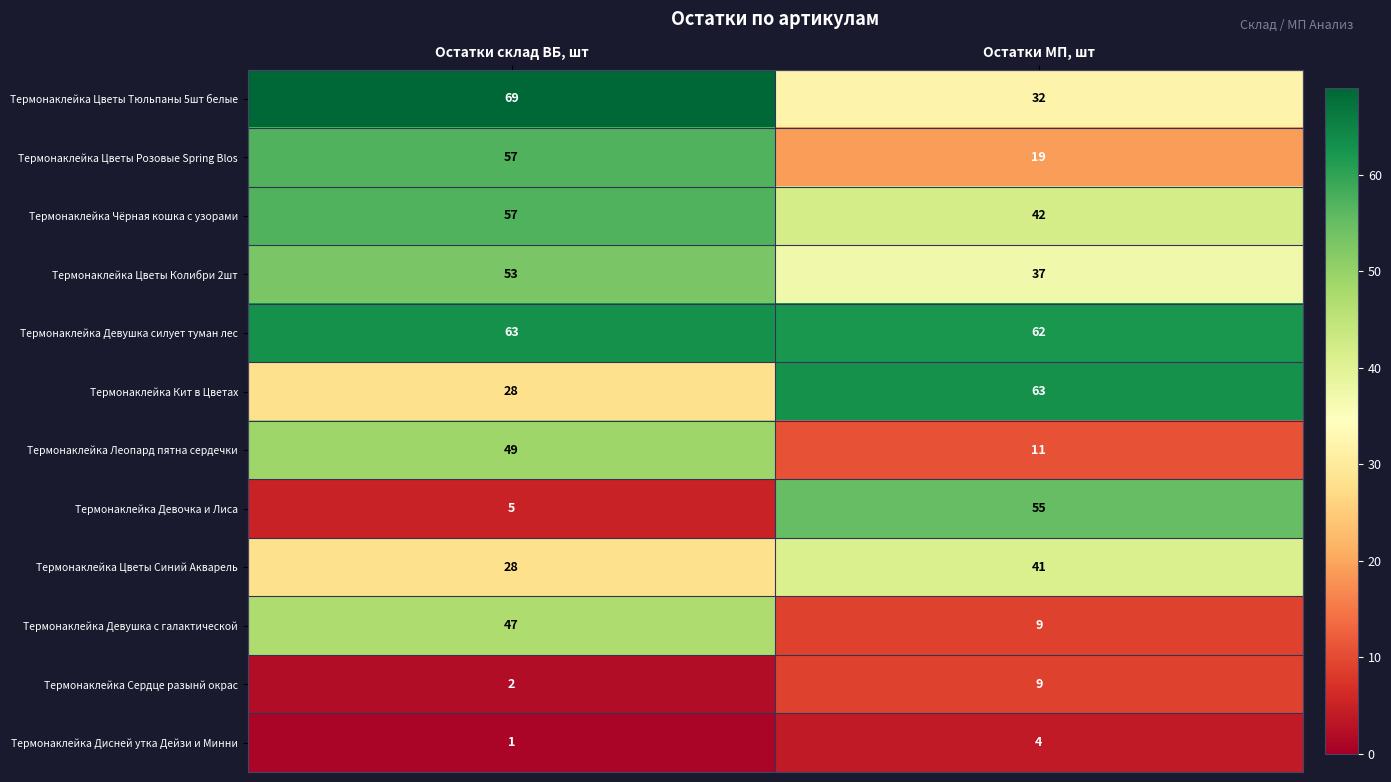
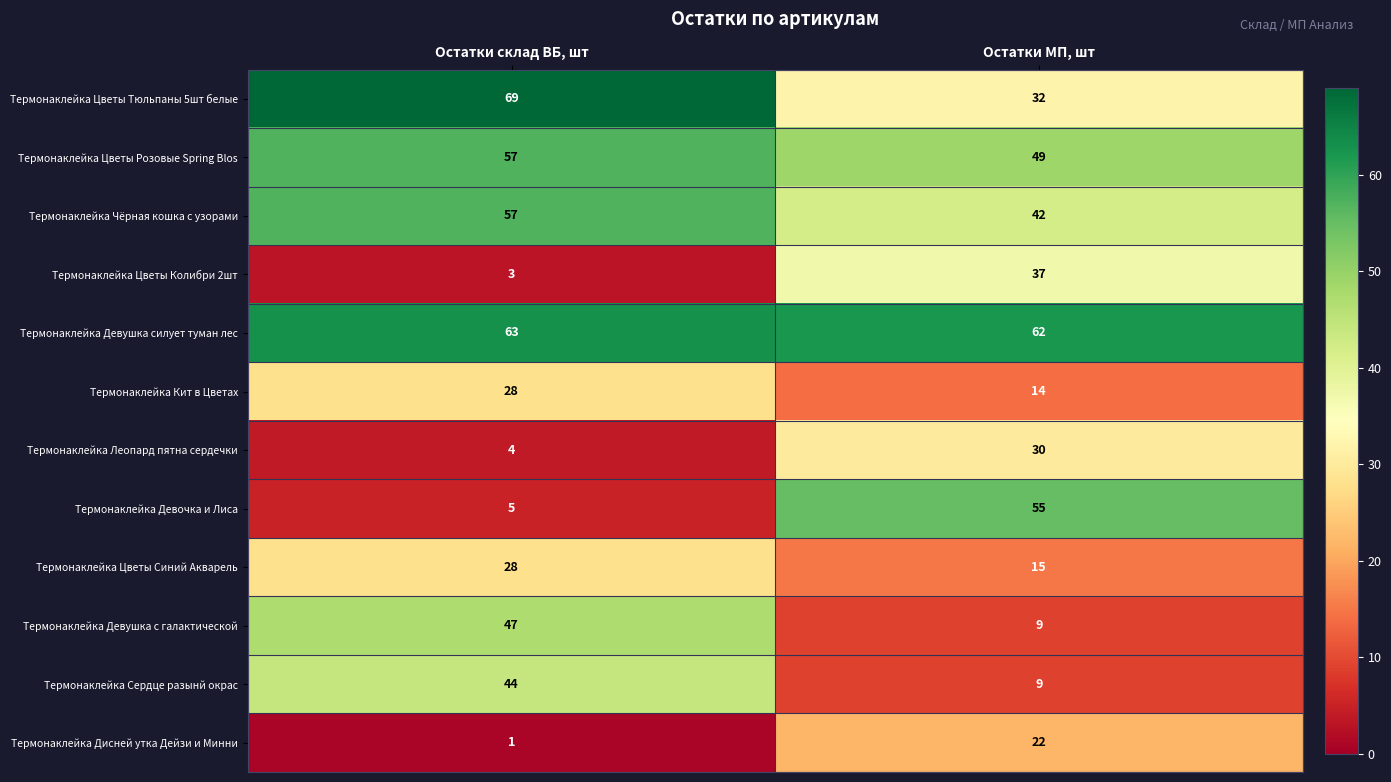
  {
    "Термонаклейка Цветы Тюльпаны 5шт белые": {
      "Остатки склад ВБ, шт": 69,
      "Остатки МП, шт": 32
    },
    "Термонаклейка Цветы Розовые Spring Blos": {
      "Остатки склад ВБ, шт": 57,
-     "Остатки МП, шт": 19
+     "Остатки МП, шт": 49
    },
    "Термонаклейка Чёрная кошка с узорами": {
      "Остатки склад ВБ, шт": 57,
      "Остатки МП, шт": 42
    },
    "Термонаклейка Цветы Колибри 2шт": {
-     "Остатки склад ВБ, шт": 53,
+     "Остатки склад ВБ, шт": 3,
      "Остатки МП, шт": 37
    },
    "Термонаклейка Девушка силует туман лес": {
      "Остатки склад ВБ, шт": 63,
      "Остатки МП, шт": 62
    },
    "Термонаклейка Кит в Цветах": {
      "Остатки склад ВБ, шт": 28,
-     "Остатки МП, шт": 63
+     "Остатки МП, шт": 14
    },
    "Термонаклейка Леопард пятна сердечки": {
-     "Остатки склад ВБ, шт": 49,
-     "Остатки МП, шт": 11
+     "Остатки склад ВБ, шт": 4,
+     "Остатки МП, шт": 30
    },
    "Термонаклейка Девочка и Лиса": {
      "Остатки склад ВБ, шт": 5,
      "Остатки МП, шт": 55
    },
    "Термонаклейка Цветы Синий Акварель": {
      "Остатки склад ВБ, шт": 28,
-     "Остатки МП, шт": 41
+     "Остатки МП, шт": 15
    },
    "Термонаклейка Девушка с галактической": {
      "Остатки склад ВБ, шт": 47,
      "Остатки МП, шт": 9
    },
    "Термонаклейка Сердце разынй окрас": {
-     "Остатки склад ВБ, шт": 2,
+     "Остатки склад ВБ, шт": 44,
      "Остатки МП, шт": 9
    },
    "Термонаклейка Дисней утка Дейзи и Минни": {
      "Остатки склад ВБ, шт": 1,
-     "Остатки МП, шт": 4
+     "Остатки МП, шт": 22
    }
  }
